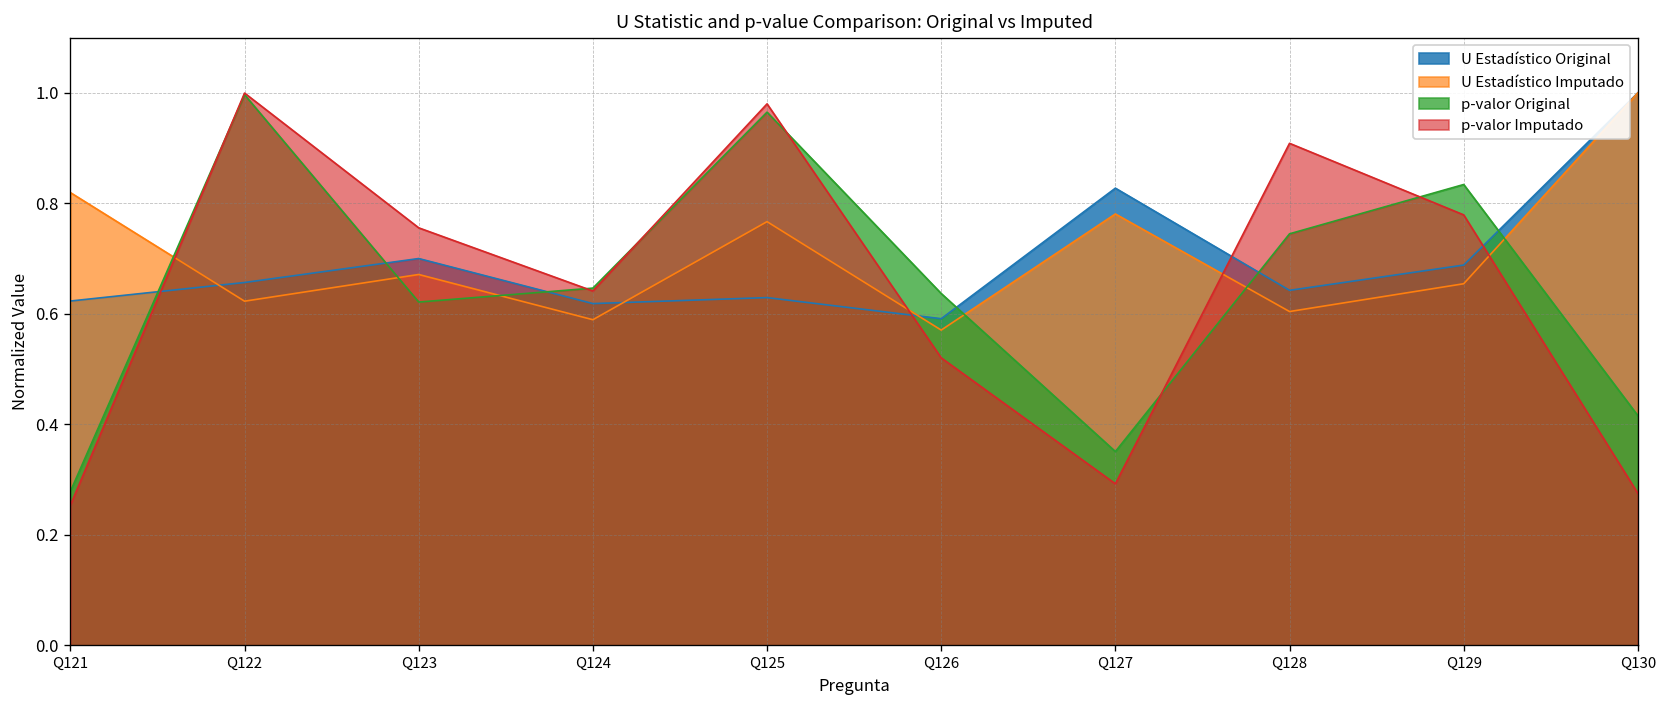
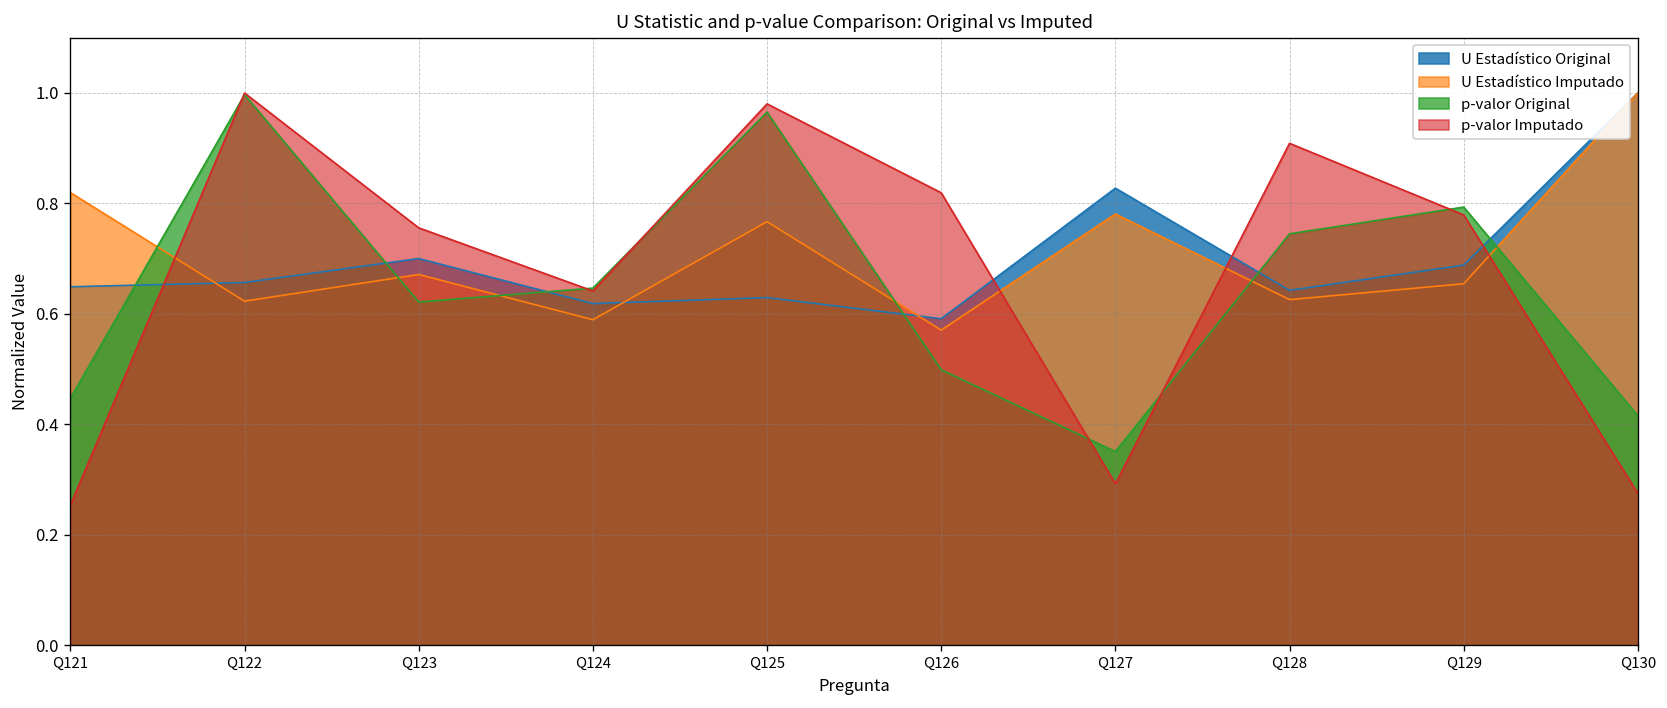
  {
    "U Estadístico Original": {
-     "Q121": 0.62,
+     "Q121": 0.65,
      "Q122": 0.66,
      "Q123": 0.70,
      "Q124": 0.62,
      "Q125": 0.63,
      "Q126": 0.59,
      "Q127": 0.83,
      "Q128": 0.64,
      "Q129": 0.69
    },
    "U Estadístico Imputado": {
      "Q121": 0.82,
      "Q122": 0.62,
      "Q123": 0.67,
      "Q124": 0.59,
      "Q125": 0.77,
      "Q126": 0.57,
      "Q127": 0.78,
-     "Q128": 0.60,
+     "Q128": 0.63,
      "Q129": 0.65
    },
    "p-valor Original": {
-     "Q121": 0.28,
+     "Q121": 0.45,
      "Q123": 0.62,
      "Q125": 0.97,
-     "Q126": 0.64,
+     "Q126": 0.50,
      "Q127": 0.35,
      "Q128": 0.74,
-     "Q129": 0.83,
+     "Q129": 0.79,
      "Q130": 0.42
    },
    "p-valor Imputado": {
      "Q121": 0.25,
      "Q123": 0.76,
      "Q125": 0.98,
-     "Q126": 0.52,
+     "Q126": 0.82,
      "Q127": 0.29,
      "Q128": 0.91,
      "Q129": 0.78,
      "Q130": 0.27
    }
  }
